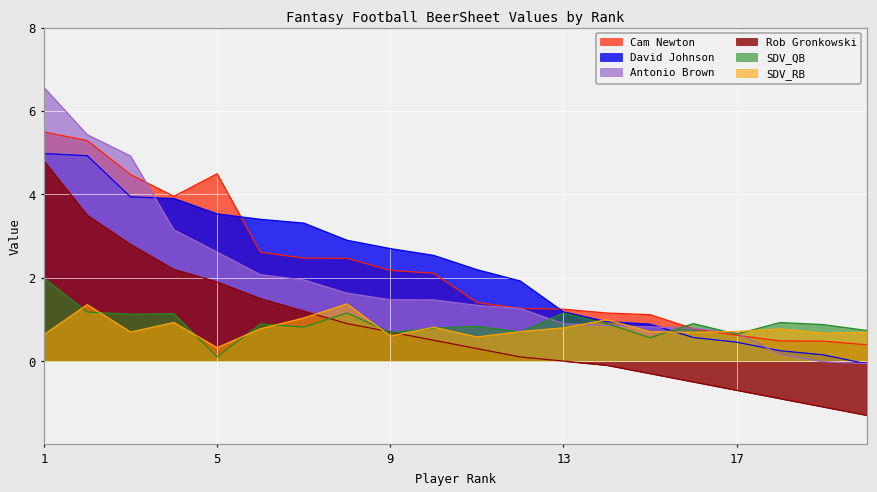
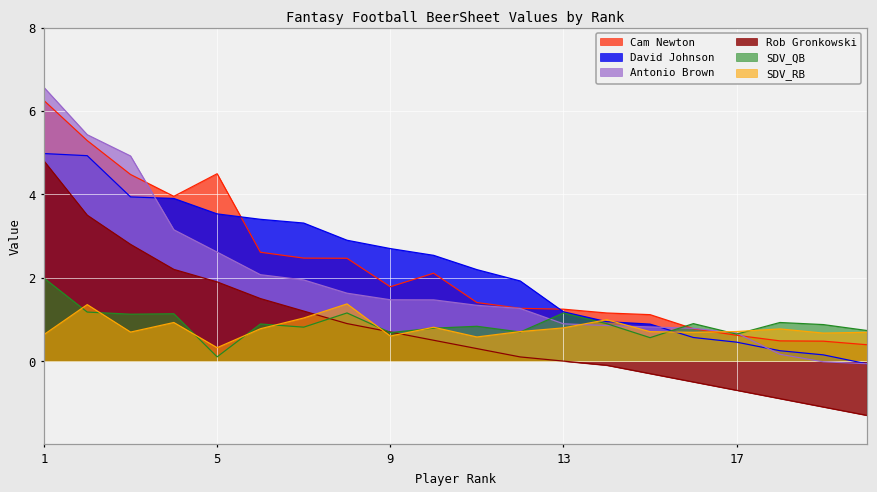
  {
    "Cam Newton": {
-     "1": 5.5,
+     "1": 6.3,
      "5": 4.5,
-     "9": 2.2
+     "9": 1.8
    },
    "SDV_QB": {
      "1": 2.0,
      "5": 0.1
    },
    "SDV_RB": {
      "1": 0.6,
      "5": 0.3,
      "9": 0.6,
      "13": 0.8
    }
  }
